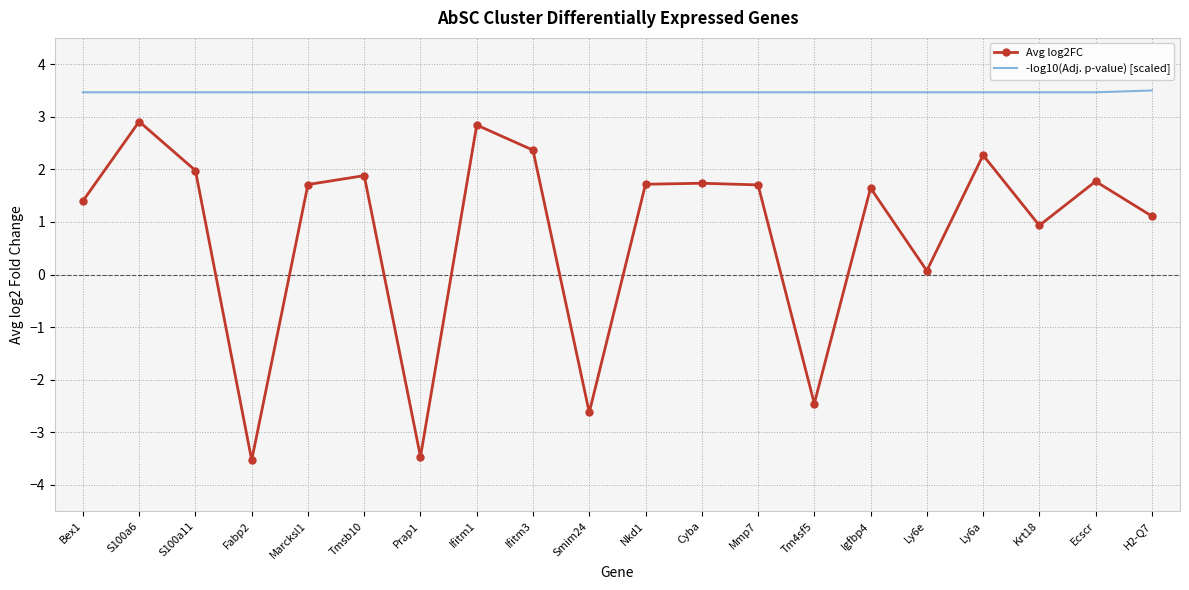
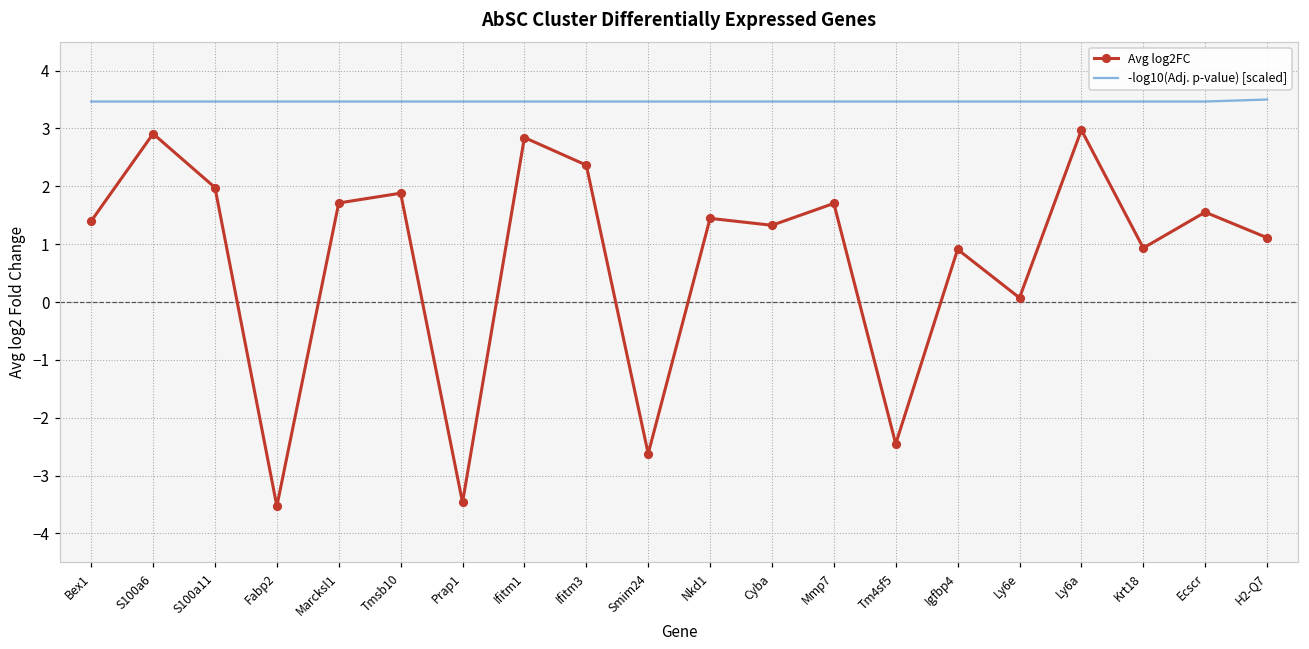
  {
    "Avg log2FC": {
      "Bex1": 1.4,
      "S100a6": 2.9,
      "S100a11": 2.0,
      "Fabp2": -3.5,
      "Marcksl1": 1.7,
      "Tmsb10": 1.9,
      "Prap1": -3.5,
      "Ifitm1": 2.8,
      "Ifitm3": 2.4,
      "Smim24": -2.6,
-     "Nkd1": 1.7,
-     "Cyba": 1.7,
+     "Nkd1": 1.4,
+     "Cyba": 1.3,
      "Mmp7": 1.7,
      "Tm4sf5": -2.5,
-     "Igfbp4": 1.6,
+     "Igfbp4": 0.9,
      "Ly6e": 0.1,
-     "Ly6a": 2.3,
+     "Ly6a": 3.0,
      "Krt18": 0.9,
-     "Ecscr": 1.8,
+     "Ecscr": 1.6,
      "H2-Q7": 1.1
    },
    "-log10(Adj. p-value) [scaled]": {
      "Bex1": 3.5,
      "S100a6": 3.5,
      "S100a11": 3.5,
      "Fabp2": 3.5,
      "Marcksl1": 3.5,
      "Tmsb10": 3.5,
      "Prap1": 3.5,
      "Ifitm1": 3.5,
      "Ifitm3": 3.5,
      "Smim24": 3.5,
      "Nkd1": 3.5,
      "Cyba": 3.5,
      "Mmp7": 3.5,
      "Tm4sf5": 3.5,
      "Igfbp4": 3.5,
      "Ly6e": 3.5,
      "Ly6a": 3.5,
      "Krt18": 3.5,
      "Ecscr": 3.5,
      "H2-Q7": 3.5
    }
  }
